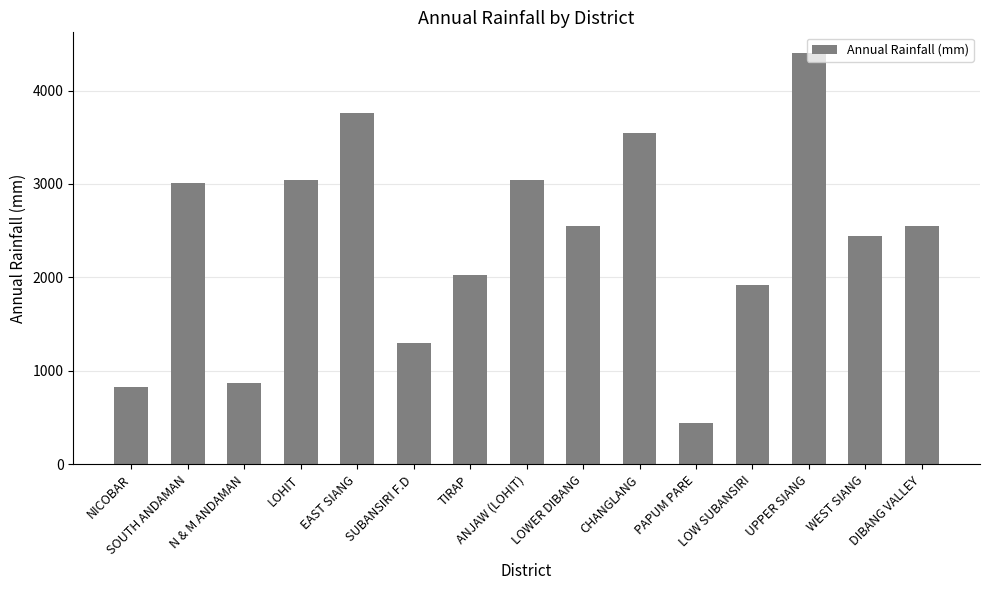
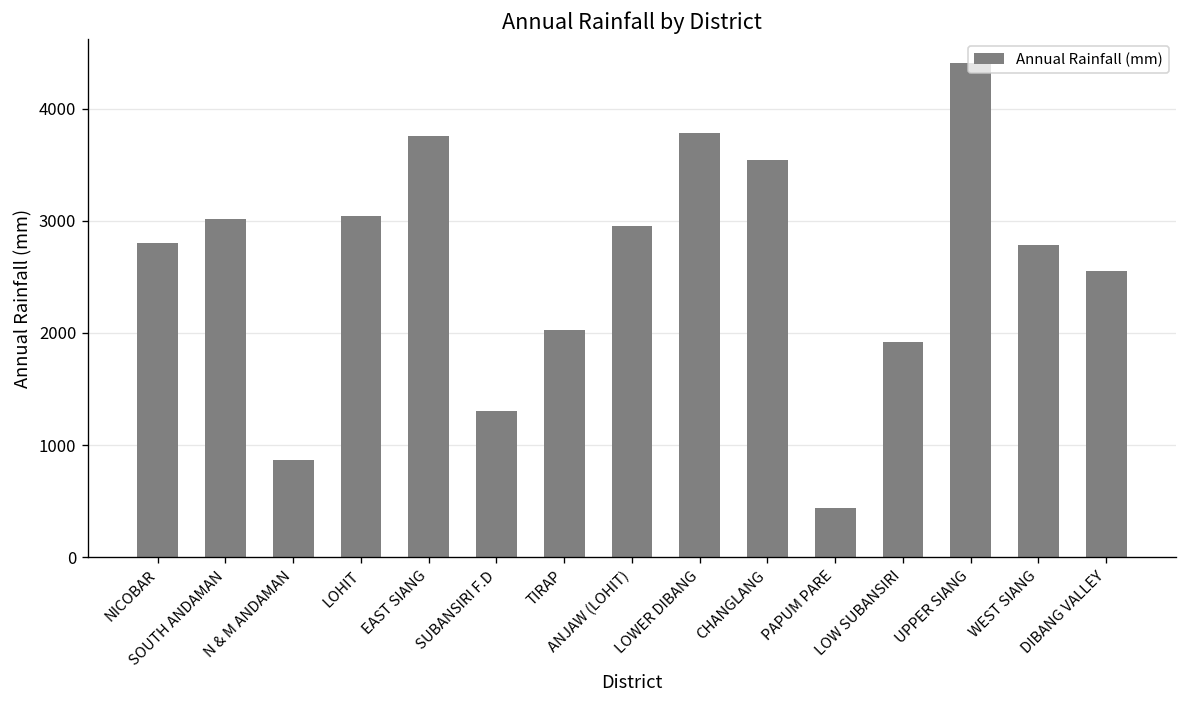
  {
-   "NICOBAR": 800,
+   "NICOBAR": 2800,
    "SOUTH ANDAMAN": 3000,
    "N & M ANDAMAN": 900,
    "LOHIT": 3000,
    "EAST SIANG": 3800,
    "SUBANSIRI F.D": 1300,
    "TIRAP": 2000,
-   "ANJAW (LOHIT)": 3040,
-   "LOWER DIBANG": 2600,
+   "ANJAW (LOHIT)": 2950,
+   "LOWER DIBANG": 3800,
    "CHANGLANG": 3500,
    "PAPUM PARE": 400,
    "LOW SUBANSIRI": 1900,
-   "WEST SIANG": 2400,
+   "WEST SIANG": 2800,
    "DIBANG VALLEY": 2600
  }
